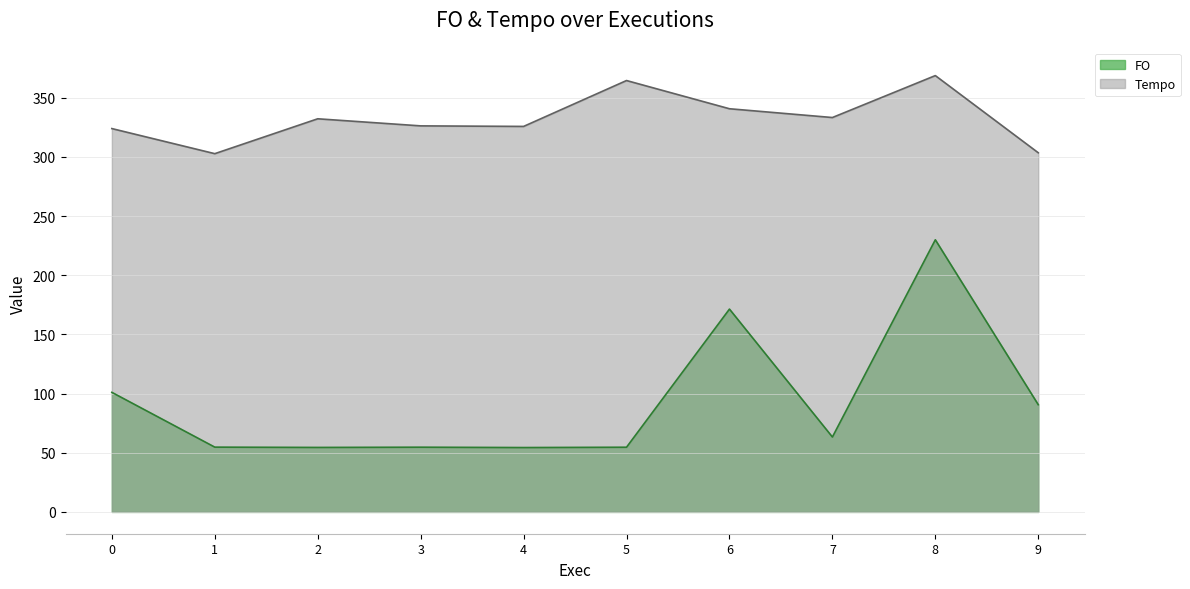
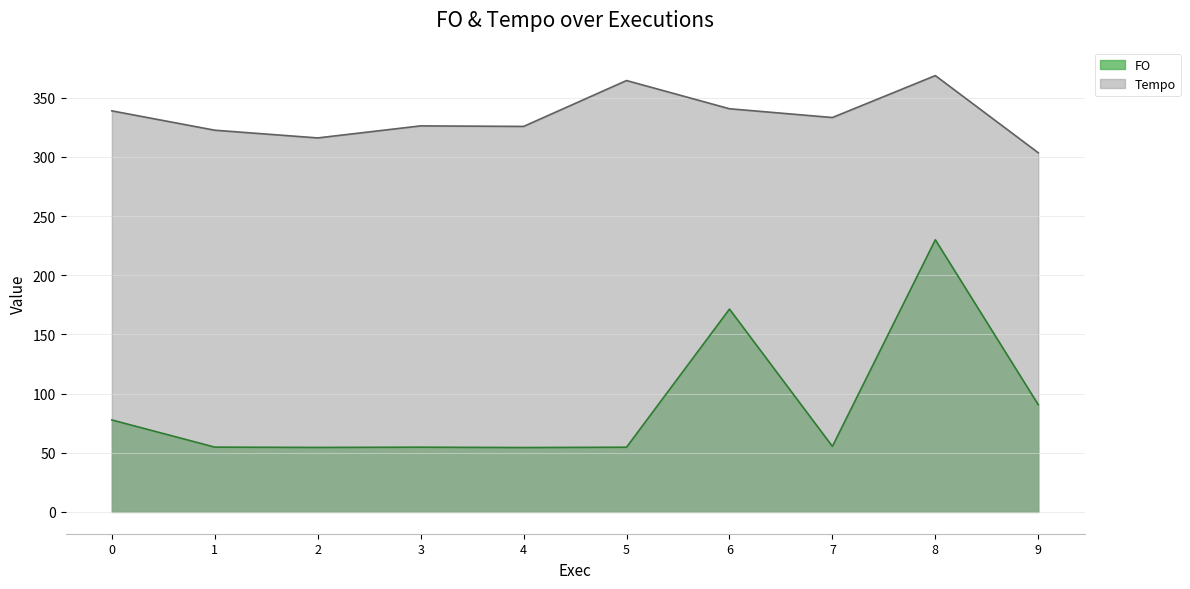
  {
    "FO": {
-     "0": 101,
+     "0": 78,
      "1": 55,
      "2": 55,
      "3": 55,
      "4": 54,
      "5": 55,
      "6": 171,
-     "7": 63,
+     "7": 55,
      "8": 230,
      "9": 91
    },
    "Tempo": {
-     "0": 324,
-     "1": 303,
-     "2": 332,
+     "0": 339,
+     "1": 323,
+     "2": 316,
      "3": 326,
      "4": 326,
      "5": 365,
      "6": 341,
      "7": 333,
      "8": 369,
      "9": 304
    }
  }
